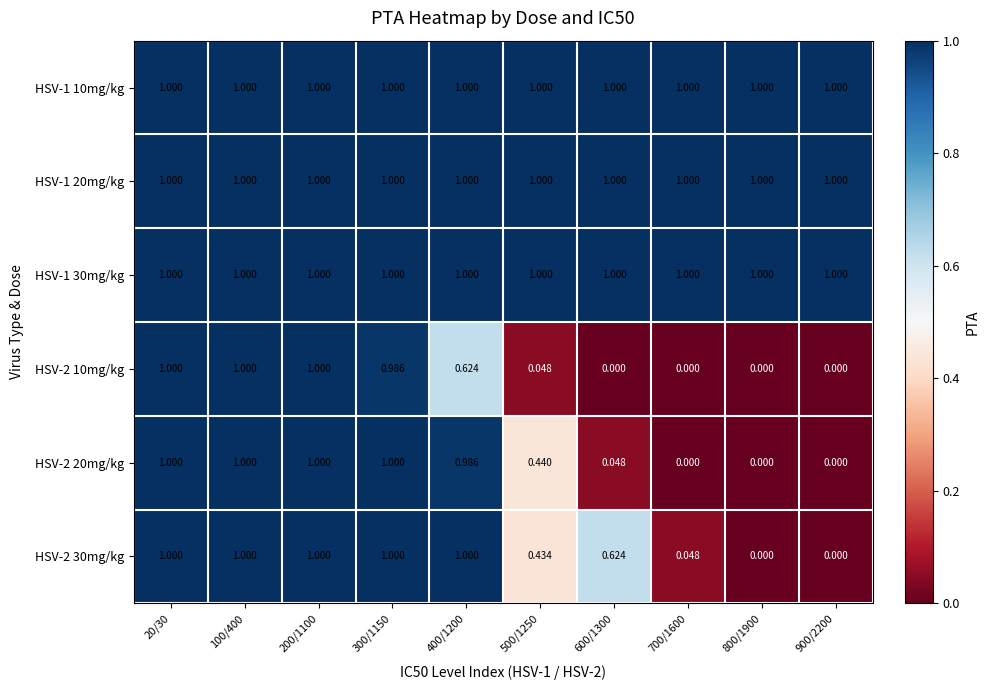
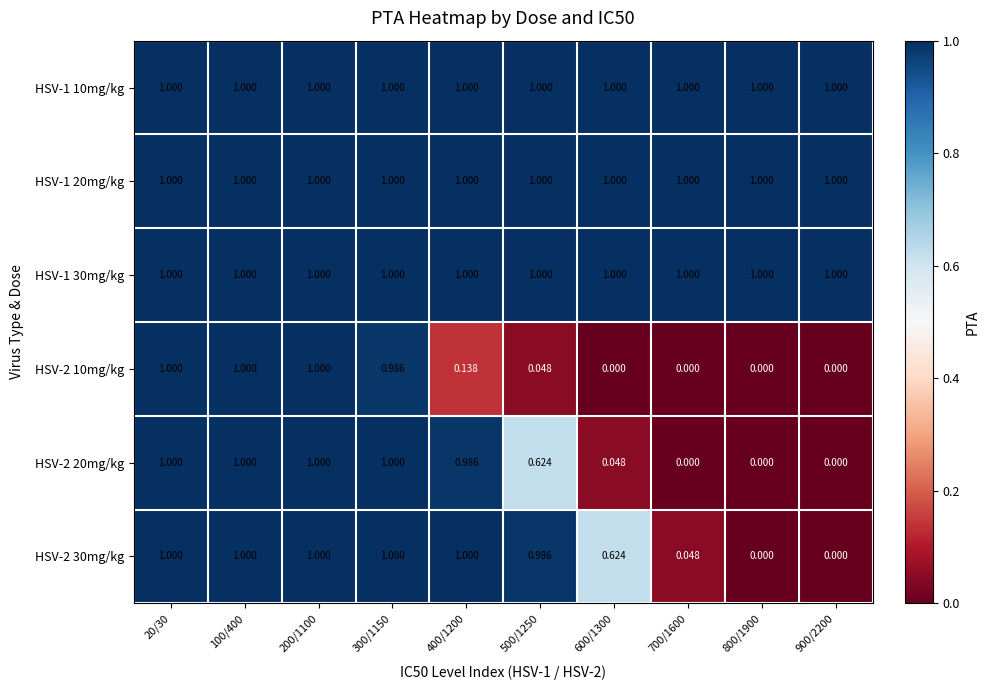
  {
    "HSV-1 10mg/kg": {
      "20/30": 1.000,
      "100/400": 1.000,
      "200/1100": 1.000,
      "300/1150": 1.000,
      "400/1200": 1.000,
      "500/1250": 1.000,
      "600/1300": 1.000,
      "700/1600": 1.000,
      "800/1900": 1.000,
      "900/2200": 1.000
    },
    "HSV-1 20mg/kg": {
      "20/30": 1.000,
      "100/400": 1.000,
      "200/1100": 1.000,
      "300/1150": 1.000,
      "400/1200": 1.000,
      "500/1250": 1.000,
      "600/1300": 1.000,
      "700/1600": 1.000,
      "800/1900": 1.000,
      "900/2200": 1.000
    },
    "HSV-1 30mg/kg": {
      "20/30": 1.000,
      "100/400": 1.000,
      "200/1100": 1.000,
      "300/1150": 1.000,
      "400/1200": 1.000,
      "500/1250": 1.000,
      "600/1300": 1.000,
      "700/1600": 1.000,
      "800/1900": 1.000,
      "900/2200": 1.000
    },
    "HSV-2 10mg/kg": {
      "20/30": 1.000,
      "100/400": 1.000,
      "200/1100": 1.000,
      "300/1150": 0.986,
-     "400/1200": 0.624,
+     "400/1200": 0.138,
      "500/1250": 0.048,
      "600/1300": 0.000,
      "700/1600": 0.000,
      "800/1900": 0.000,
      "900/2200": 0.000
    },
    "HSV-2 20mg/kg": {
      "20/30": 1.000,
      "100/400": 1.000,
      "200/1100": 1.000,
      "300/1150": 1.000,
      "400/1200": 0.986,
-     "500/1250": 0.440,
+     "500/1250": 0.624,
      "600/1300": 0.048,
      "700/1600": 0.000,
      "800/1900": 0.000,
      "900/2200": 0.000
    },
    "HSV-2 30mg/kg": {
      "20/30": 1.000,
      "100/400": 1.000,
      "200/1100": 1.000,
      "300/1150": 1.000,
      "400/1200": 1.000,
-     "500/1250": 0.434,
+     "500/1250": 0.986,
      "600/1300": 0.624,
      "700/1600": 0.048,
      "800/1900": 0.000,
      "900/2200": 0.000
    }
  }
